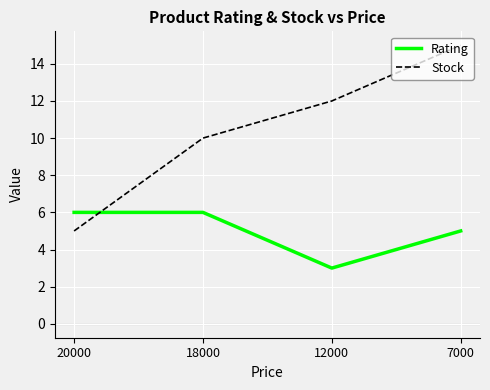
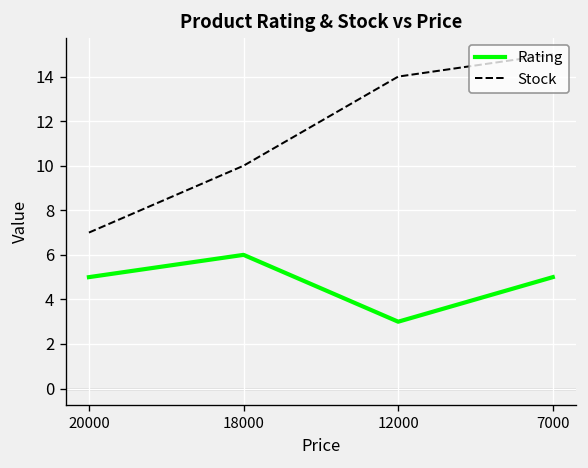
  {
    "Rating": {
-     "20000": 6,
+     "20000": 5,
      "18000": 6,
      "12000": 3,
      "7000": 5
    },
    "Stock": {
-     "20000": 5,
+     "20000": 7,
      "18000": 10,
-     "12000": 12
+     "12000": 14
    }
  }
